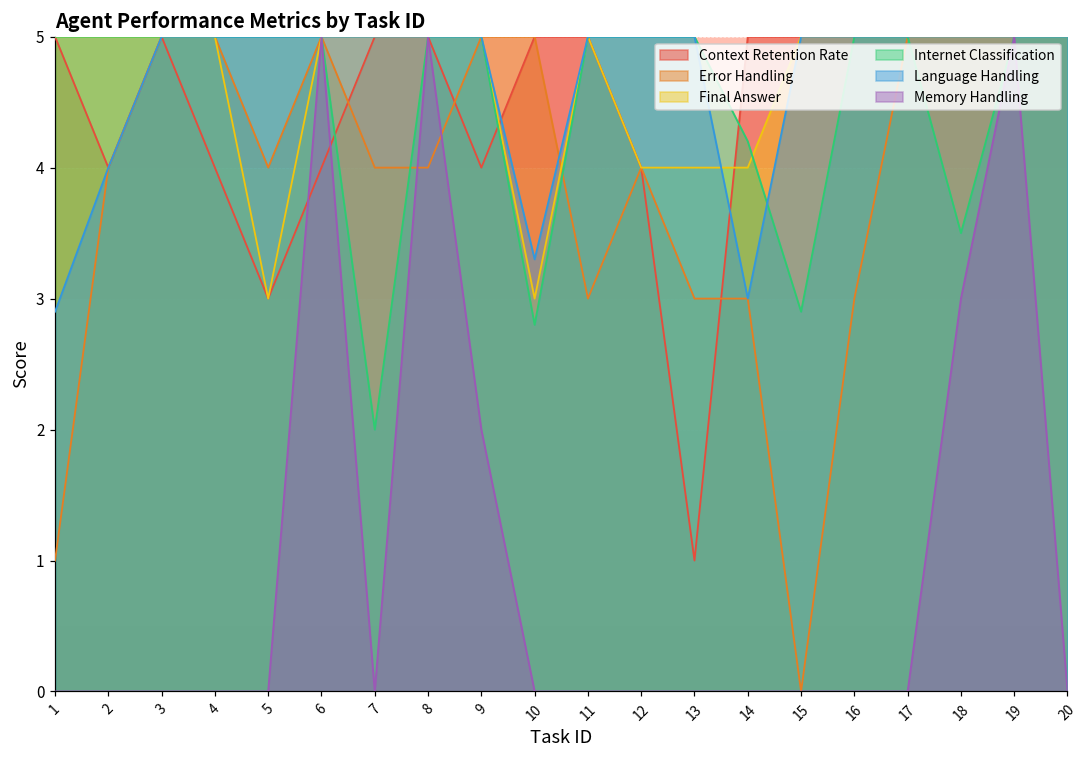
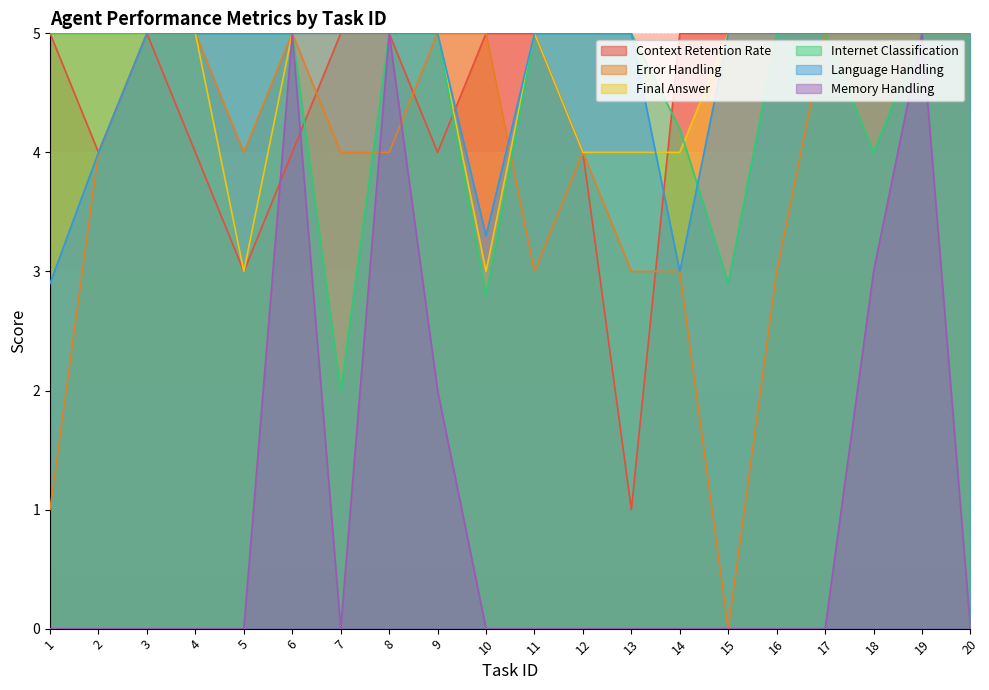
  {
    "Internet Classification": {
      "7": 2.0,
      "10": 2.8,
      "14": 4.2,
      "15": 2.9,
-     "18": 3.5
+     "18": 4.0
    },
    "Language Handling": {
      "1": 2.9,
      "10": 3.3
    },
    "Memory Handling": {
      "1": 0.0,
      "2": 0.0,
      "3": 0.0,
      "4": 0.0,
      "5": 0.0,
      "7": 0.0,
      "9": 2.0,
      "10": 0.0,
      "11": 0.0,
      "12": 0.0,
      "13": 0.0,
      "14": 0.0,
      "16": 0.0,
      "17": 0.0,
      "18": 3.0,
      "20": 0.0
    }
  }
